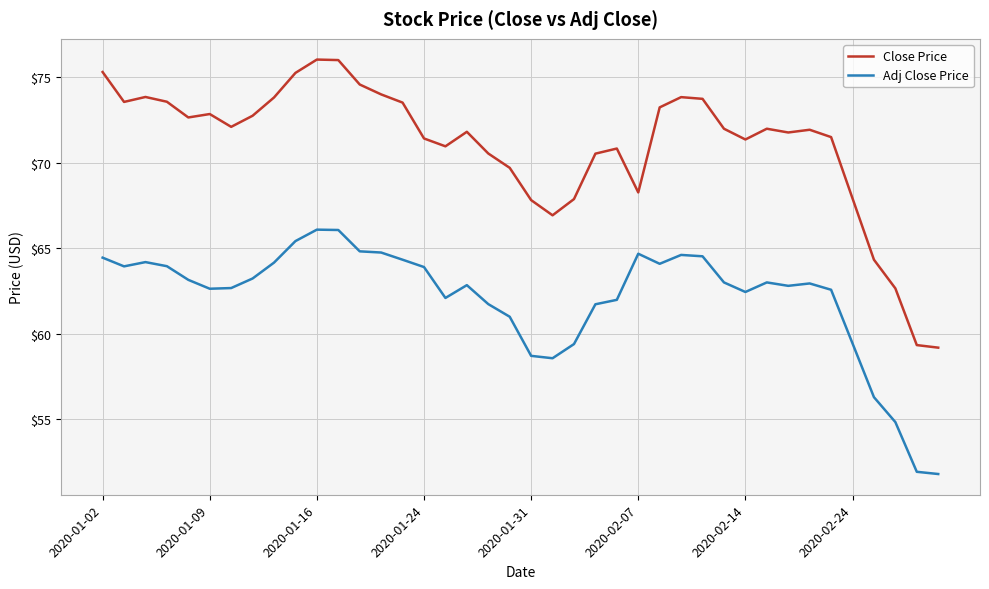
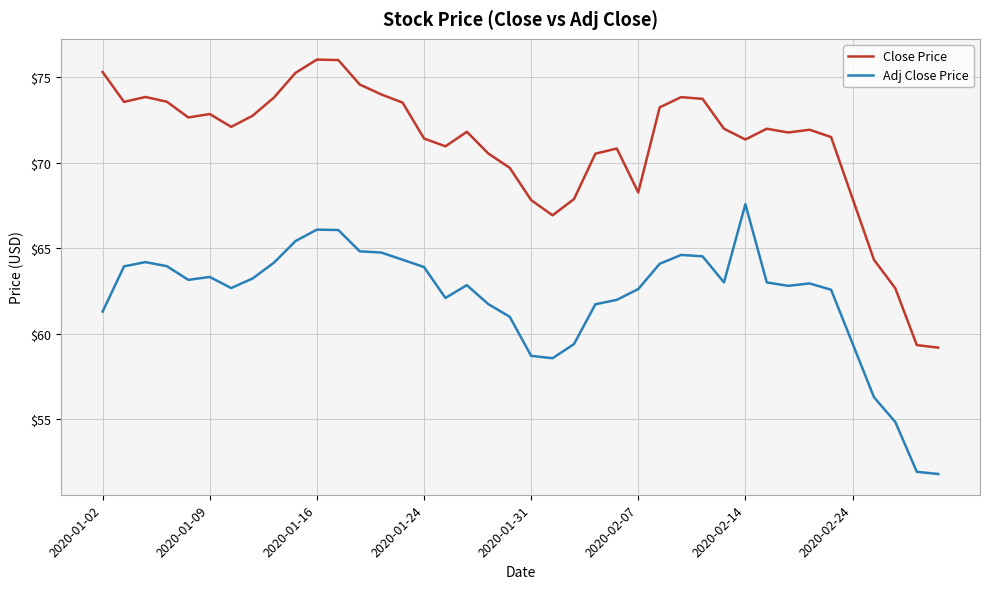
  {
    "Close Price": {
      "2020-01-02": "$75.3",
      "2020-01-09": "$72.9",
      "2020-01-16": "$76.1",
      "2020-01-24": "$71.4",
      "2020-01-31": "$67.8",
      "2020-02-07": "$68.3",
      "2020-02-14": "$71.4",
      "2020-02-24": "$67.9"
    },
    "Adj Close Price": {
-     "2020-01-02": "$64.5",
-     "2020-01-09": "$62.6",
+     "2020-01-02": "$61.3",
+     "2020-01-09": "$63.3",
      "2020-01-16": "$66.1",
      "2020-01-24": "$63.9",
      "2020-01-31": "$58.7",
-     "2020-02-07": "$64.7",
-     "2020-02-14": "$62.4",
+     "2020-02-07": "$62.6",
+     "2020-02-14": "$67.6",
      "2020-02-24": "$59.4"
    }
  }
